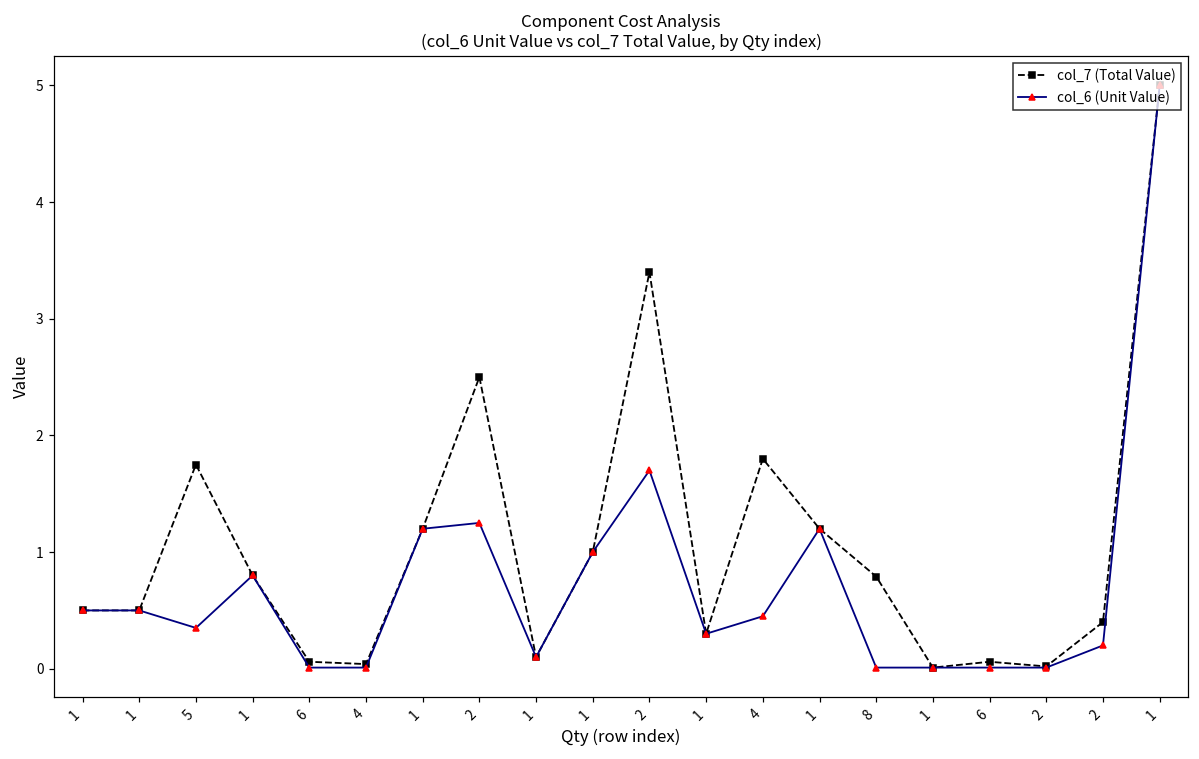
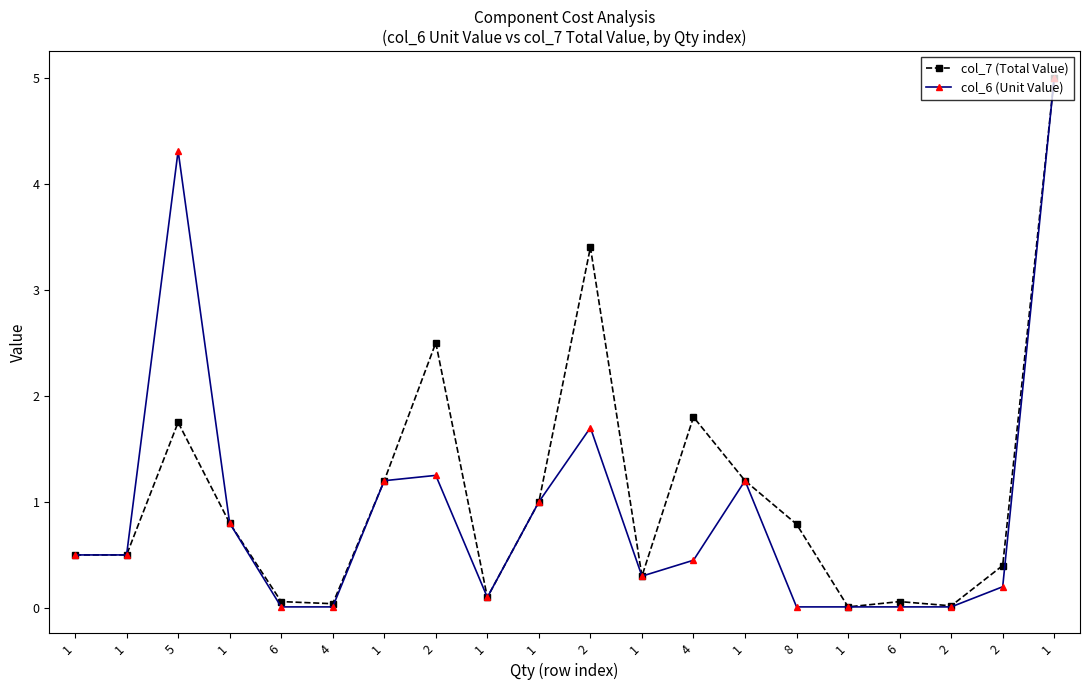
  {
    "col_7 (Total Value)": {
      "5": 1.75,
      "8": 0.79
    },
    "col_6 (Unit Value)": {
-     "5": 0.35,
+     "5": 4.31,
      "8": 0.01
    }
  }
